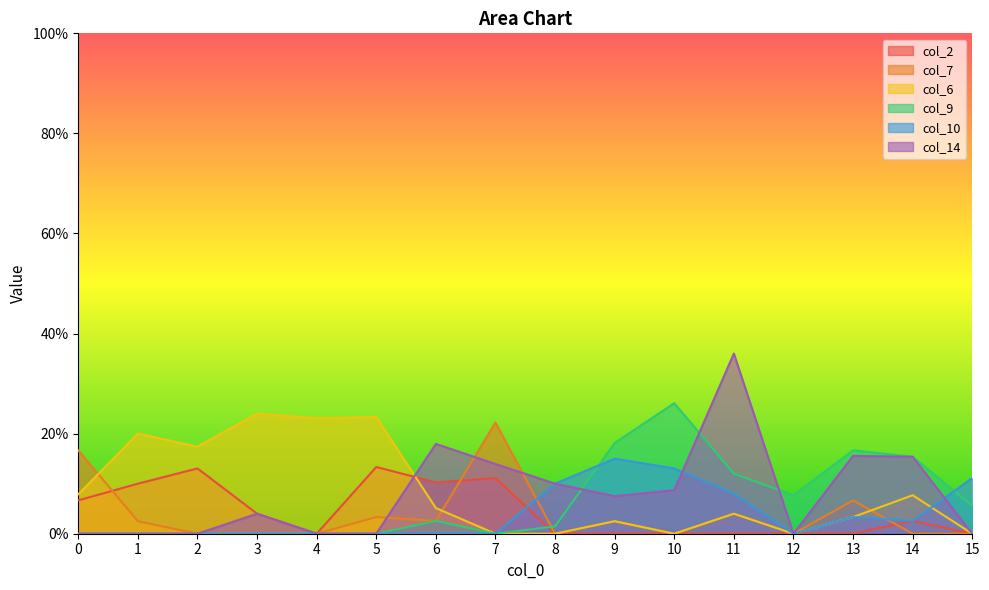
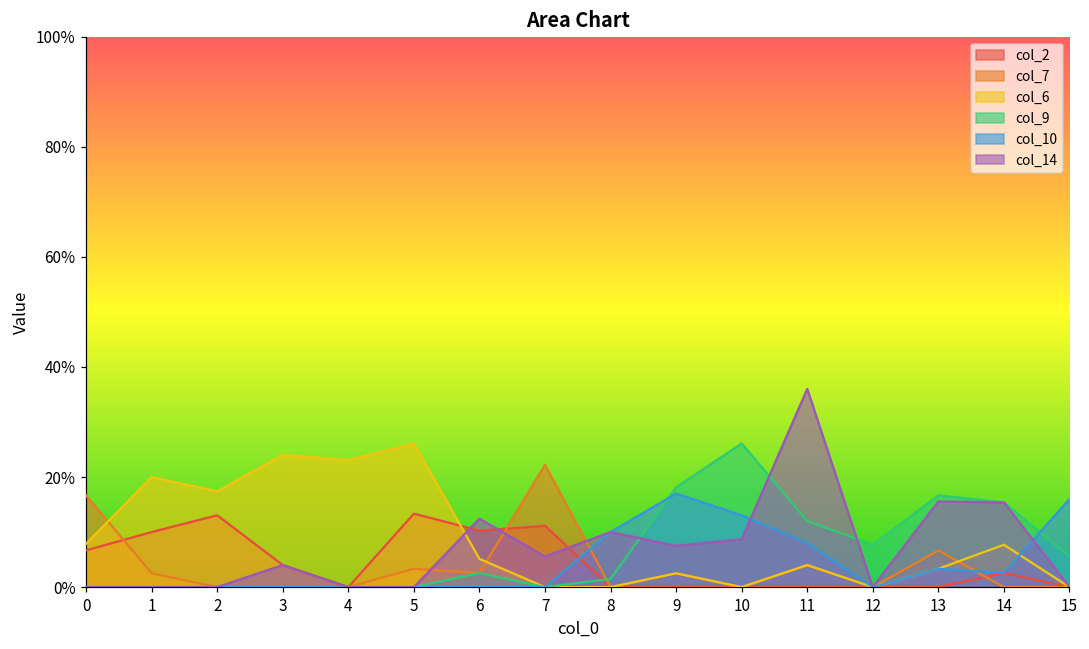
  {
    "col_6": {
      "0": "8%",
      "1": "20%",
      "2": "17%",
      "3": "24%",
      "4": "23%",
-     "5": "23%",
+     "5": "26%",
      "6": "5%",
      "14": "8%"
    },
    "col_9": {
      "8": "1%",
      "9": "18%",
      "10": "26%",
      "11": "12%",
      "12": "8%",
      "13": "17%",
      "15": "6%"
    },
    "col_10": {
      "6": "0%",
-     "9": "15%",
+     "9": "17%",
      "10": "13%",
      "11": "8%",
-     "15": "11%"
+     "15": "16%"
    },
    "col_14": {
-     "6": "18%",
-     "7": "14%",
+     "6": "12%",
+     "7": "6%",
      "9": "8%",
      "10": "9%",
      "11": "36%",
      "13": "16%"
    }
  }
